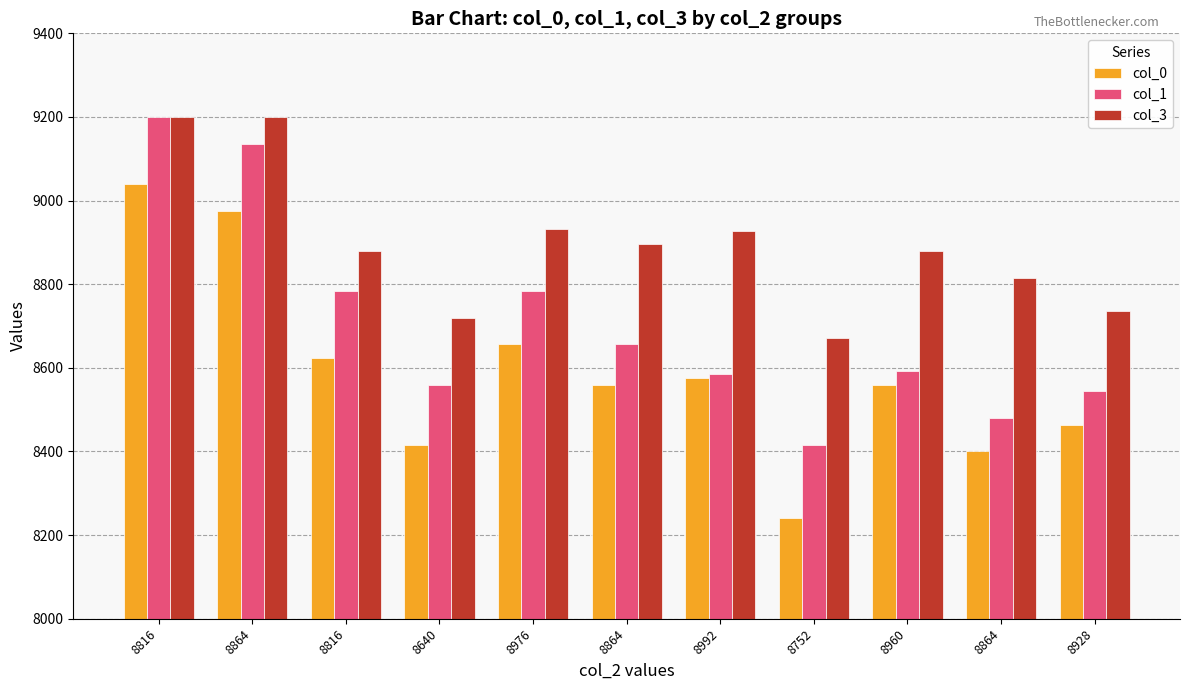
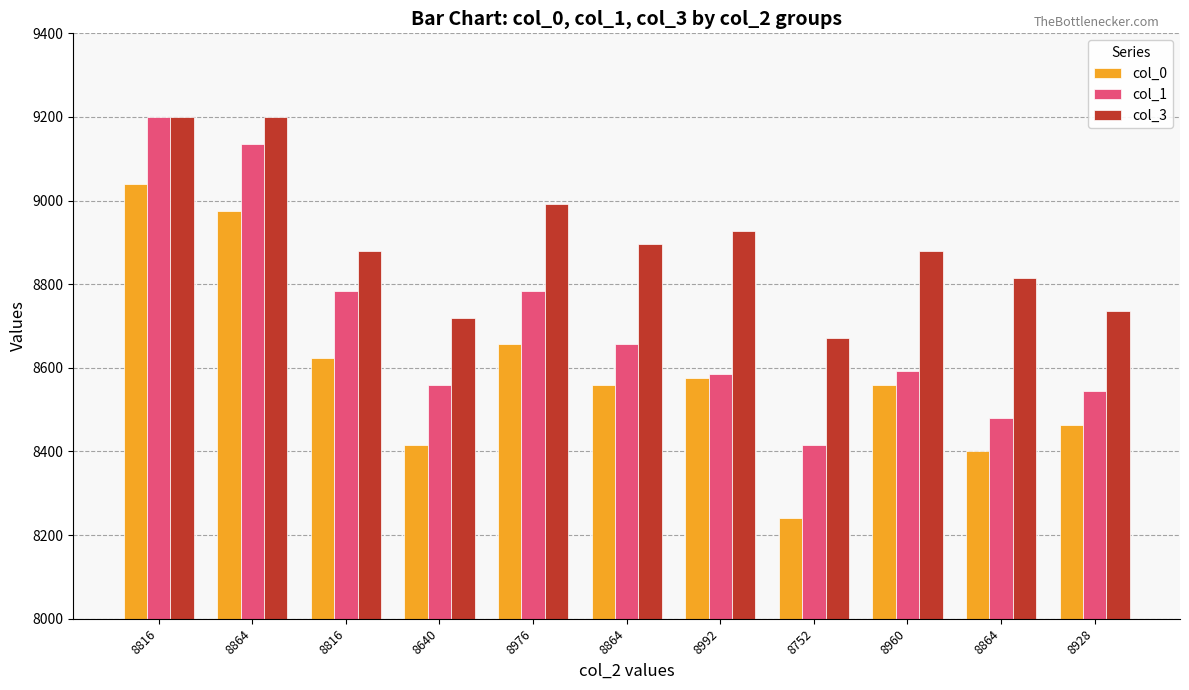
  {
    "col_0": {
      "8640": 8420,
      "8976": 8660,
      "8992": 8580,
      "8752": 8240,
      "8960": 8560,
      "8928": 8460
    },
    "col_1": {
      "8640": 8560,
      "8976": 8780,
      "8992": 8590,
      "8752": 8420,
      "8960": 8590,
      "8928": 8540
    },
    "col_3": {
      "8640": 8720,
-     "8976": 8930,
+     "8976": 8990,
      "8992": 8930,
      "8752": 8670,
      "8960": 8880,
      "8928": 8740
    }
  }
